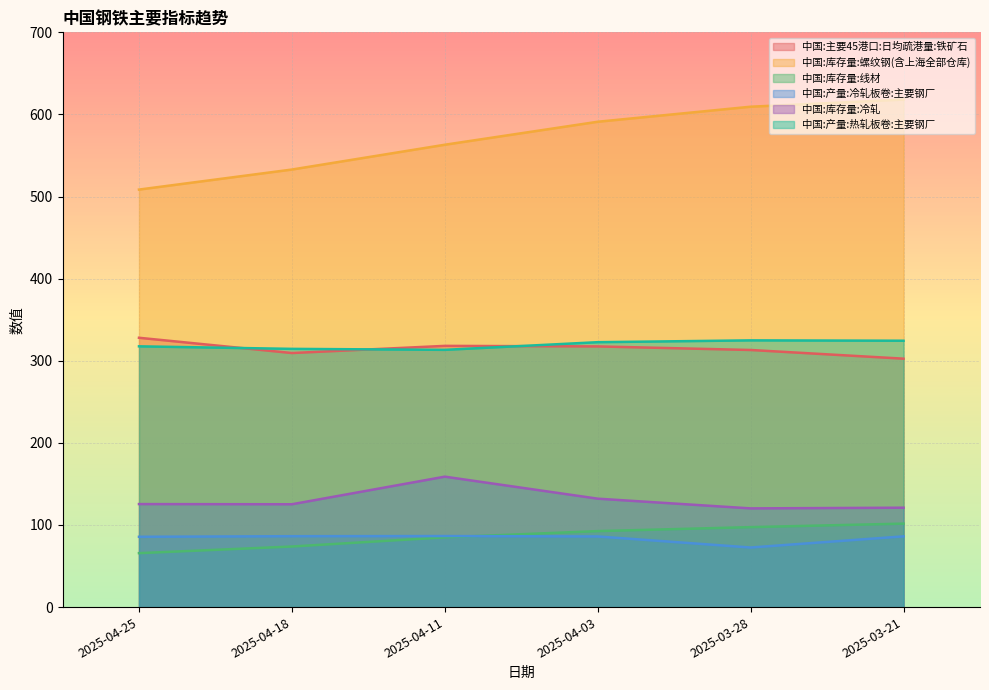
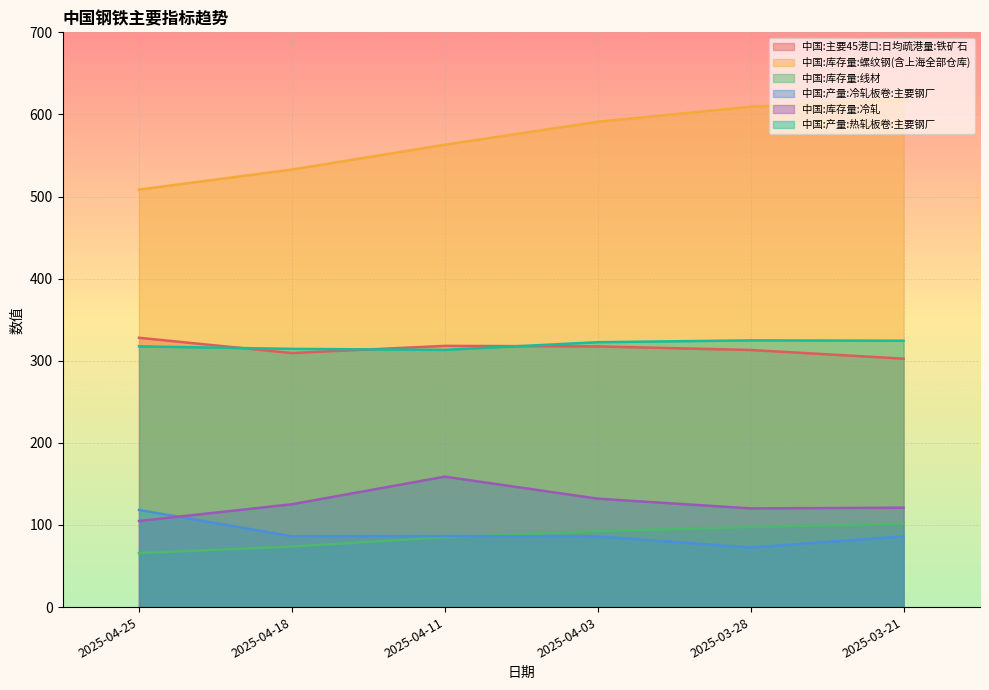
  {
    "中国:产量:冷轧板卷:主要钢厂": {
-     "2025-04-25": 90,
+     "2025-04-25": 120,
      "2025-04-18": 90,
      "2025-04-03": 90,
      "2025-03-28": 70,
      "2025-03-21": 90
    },
    "中国:库存量:冷轧": {
-     "2025-04-25": 130,
+     "2025-04-25": 100,
      "2025-04-18": 130,
      "2025-04-11": 160,
      "2025-04-03": 130,
      "2025-03-28": 120,
      "2025-03-21": 120
    }
  }
